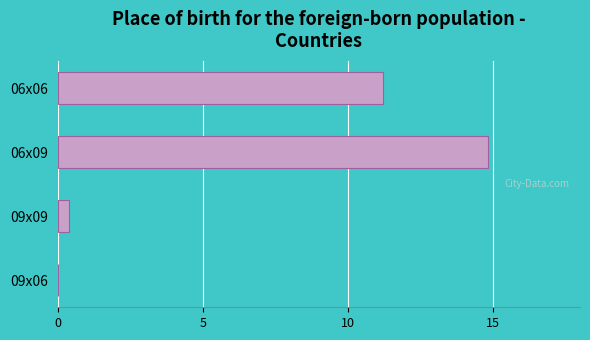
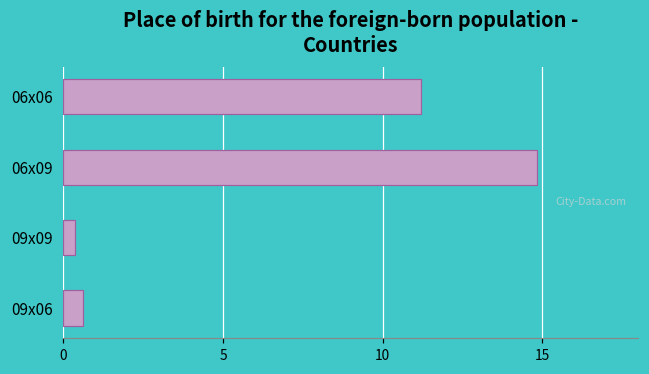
  {
    "06x06": 11.2,
    "06x09": 14.8,
    "09x09": 0.4,
-   "09x06": 0.0
+   "09x06": 0.6
  }
